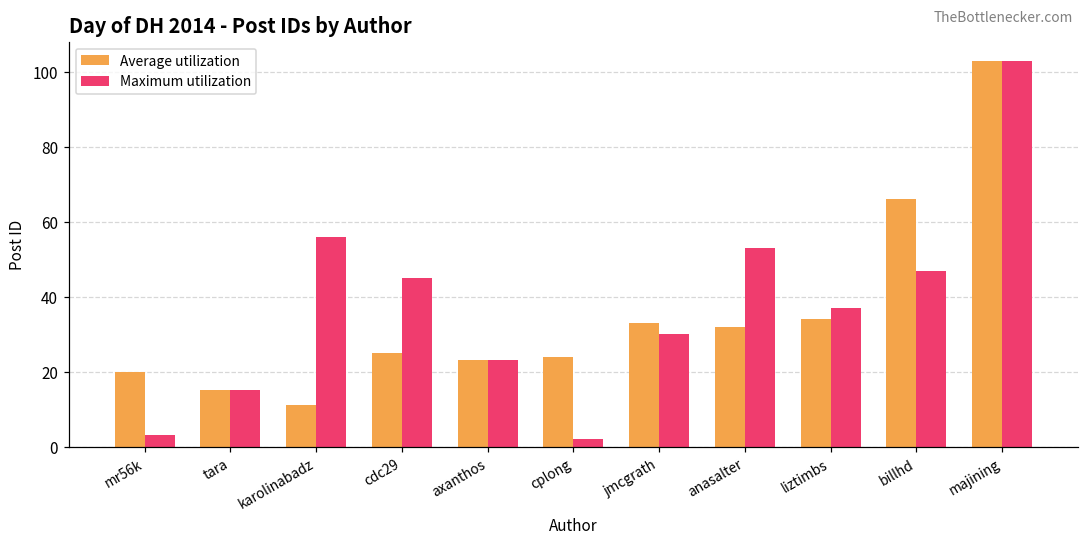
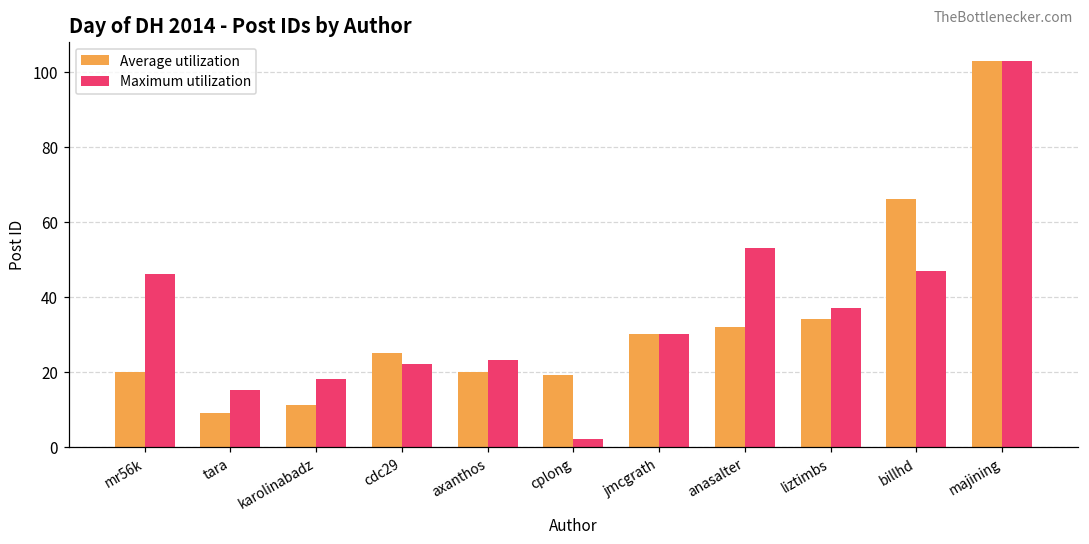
  {
    "Average utilization": {
      "mr56k": 20,
-     "tara": 15,
+     "tara": 9,
      "karolinabadz": 11,
      "cdc29": 25,
-     "axanthos": 23,
-     "cplong": 24,
-     "jmcgrath": 33,
+     "axanthos": 20,
+     "cplong": 19,
+     "jmcgrath": 30,
      "anasalter": 32,
      "liztimbs": 34,
      "billhd": 66,
      "majining": 103
    },
    "Maximum utilization": {
-     "mr56k": 3,
+     "mr56k": 46,
      "tara": 15,
-     "karolinabadz": 56,
-     "cdc29": 45,
+     "karolinabadz": 18,
+     "cdc29": 22,
      "axanthos": 23,
      "cplong": 2,
      "jmcgrath": 30,
      "anasalter": 53,
      "liztimbs": 37,
      "billhd": 47,
      "majining": 103
    }
  }
